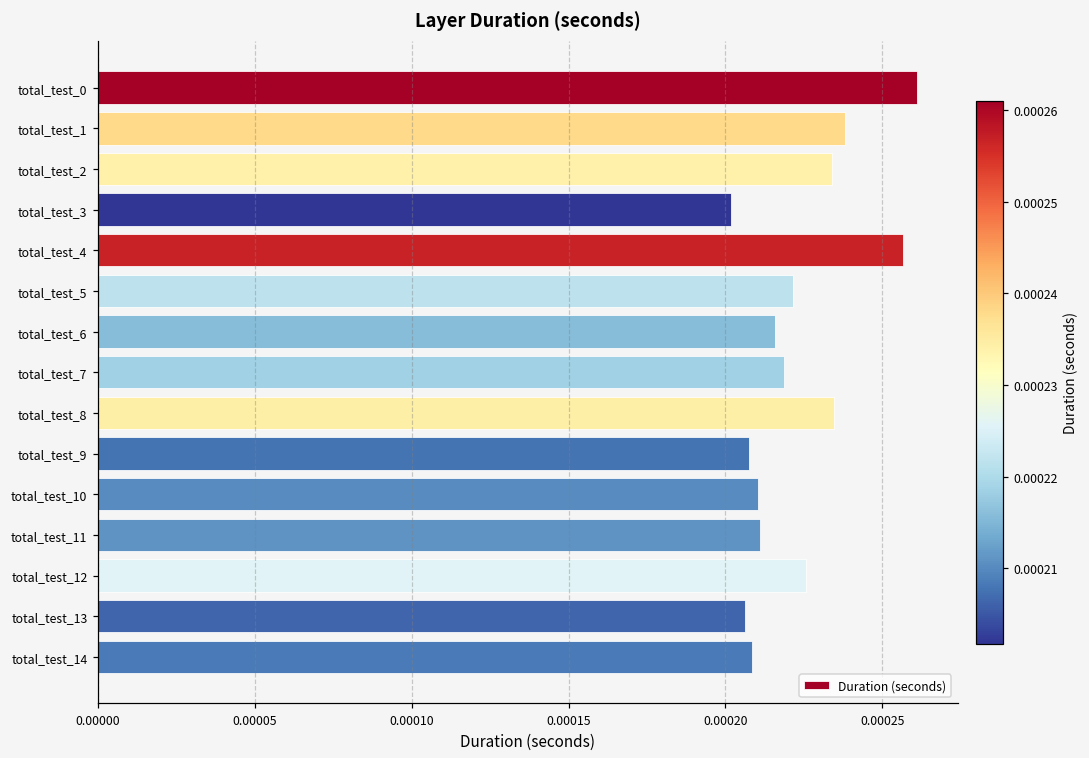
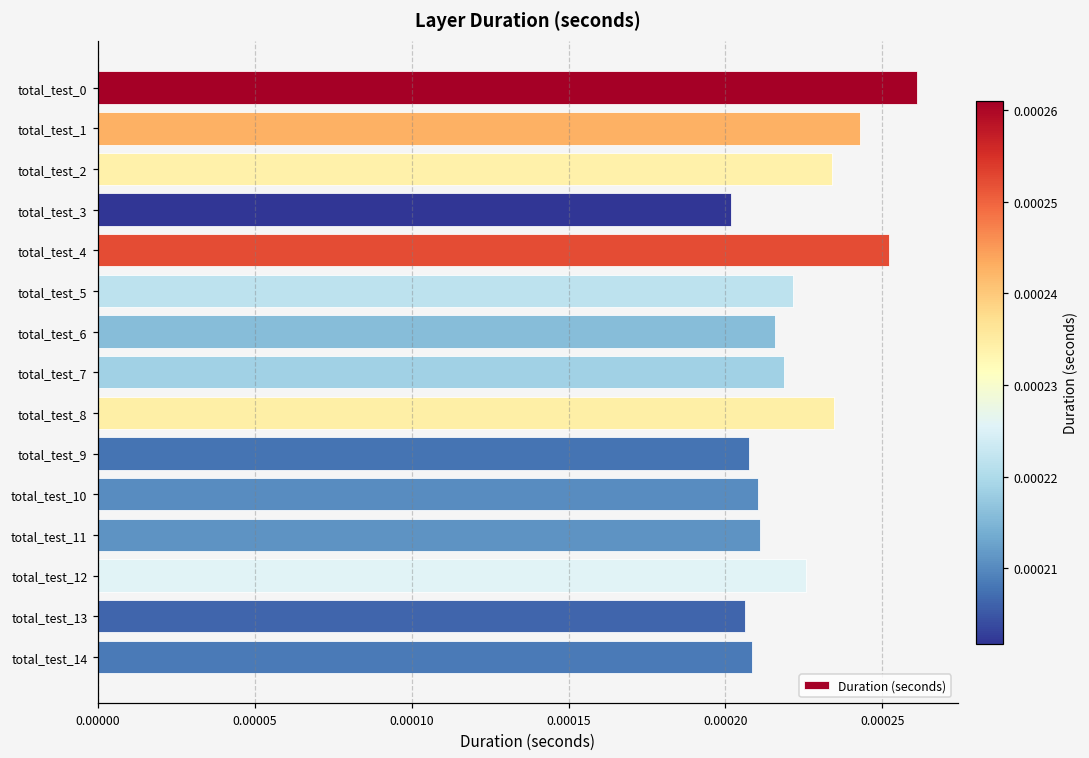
  {
    "total_test_0": 0.000261,
-   "total_test_1": 0.000238,
+   "total_test_1": 0.000243,
    "total_test_2": 0.000234,
    "total_test_3": 0.000202,
-   "total_test_4": 0.000257,
+   "total_test_4": 0.000252,
    "total_test_5": 0.000222,
    "total_test_6": 0.000216,
    "total_test_7": 0.000219,
    "total_test_8": 0.000235,
    "total_test_9": 0.000208,
    "total_test_10": 0.000210,
    "total_test_11": 0.000211,
    "total_test_12": 0.000226,
    "total_test_13": 0.000206,
    "total_test_14": 0.000208
  }
